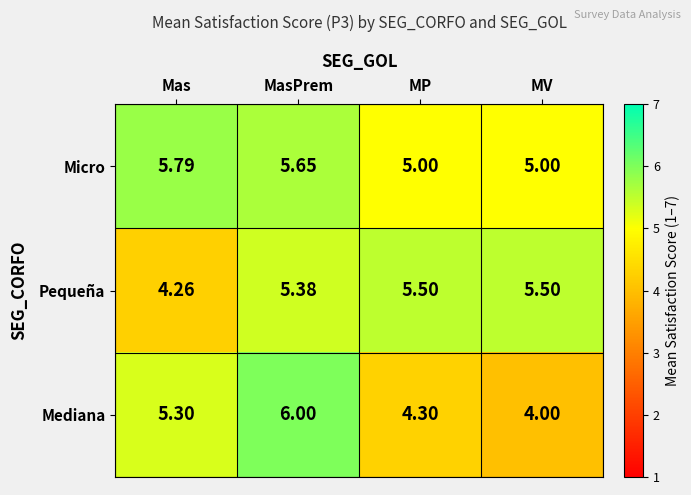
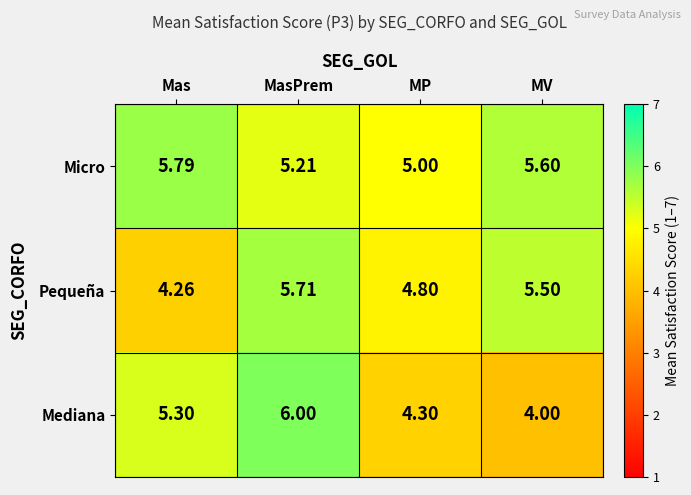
  {
    "Micro": {
      "Mas": 5.79,
-     "MasPrem": 5.65,
+     "MasPrem": 5.21,
      "MP": 5.00,
-     "MV": 5.00
+     "MV": 5.60
    },
    "Pequeña": {
      "Mas": 4.26,
-     "MasPrem": 5.38,
-     "MP": 5.50,
+     "MasPrem": 5.71,
+     "MP": 4.80,
      "MV": 5.50
    },
    "Mediana": {
      "Mas": 5.30,
      "MasPrem": 6.00,
      "MP": 4.30,
      "MV": 4.00
    }
  }
